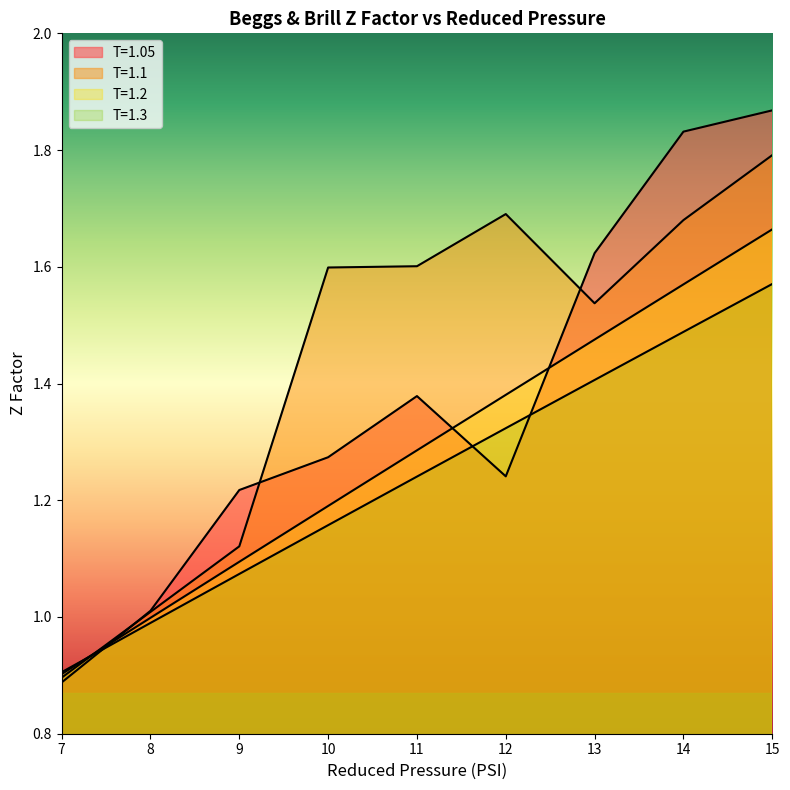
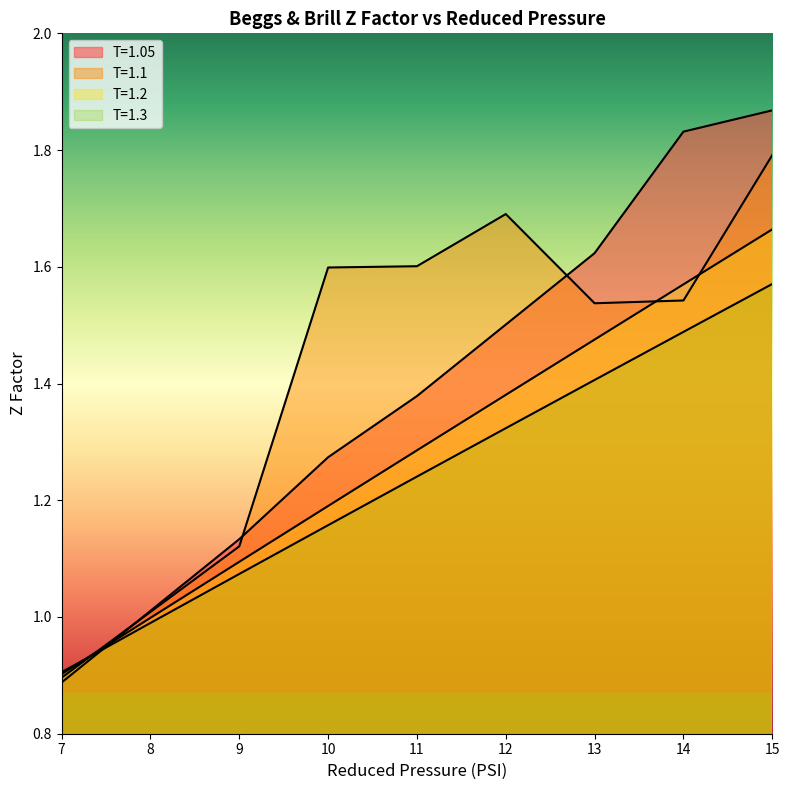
  {
    "T=1.05": {
      "7": 0.89,
-     "9": 1.22,
+     "9": 1.13,
      "10": 1.27,
      "11": 1.38,
-     "12": 1.24,
+     "12": 1.50,
      "13": 1.62,
      "14": 1.83,
      "15": 1.87
    },
    "T=1.1": {
      "7": 0.90,
      "9": 1.12,
      "10": 1.60,
      "11": 1.60,
      "12": 1.69,
      "13": 1.54,
-     "14": 1.68,
+     "14": 1.54,
      "15": 1.79
    }
  }
